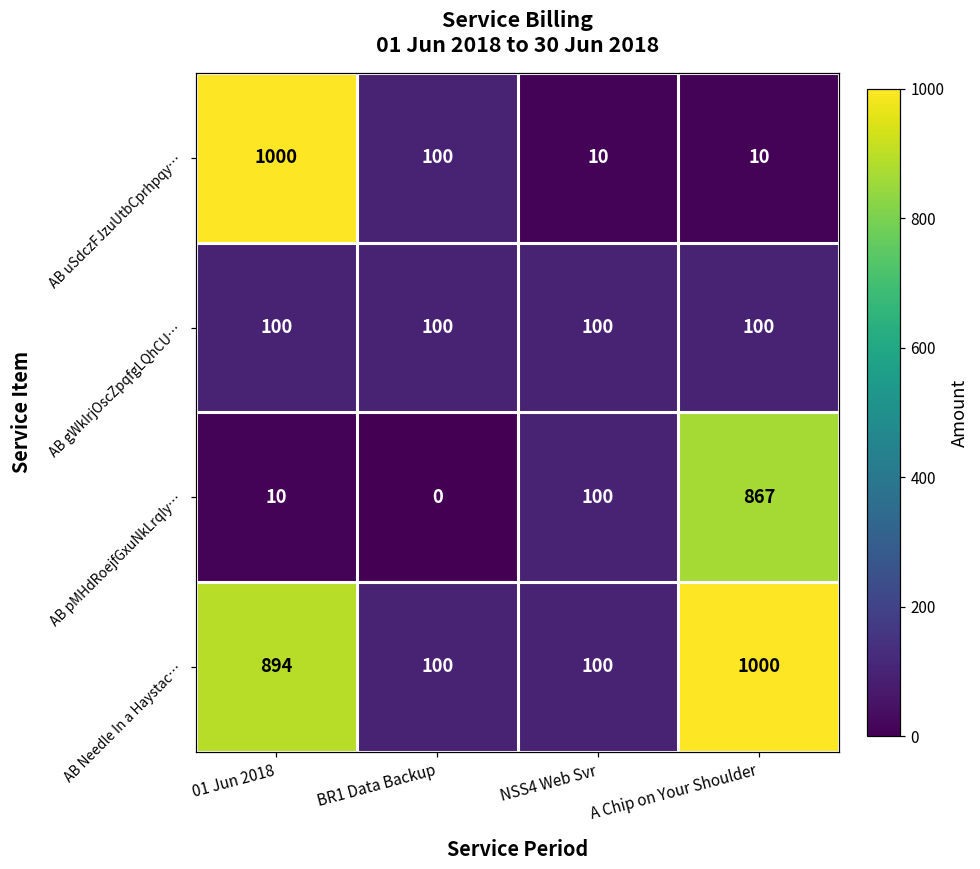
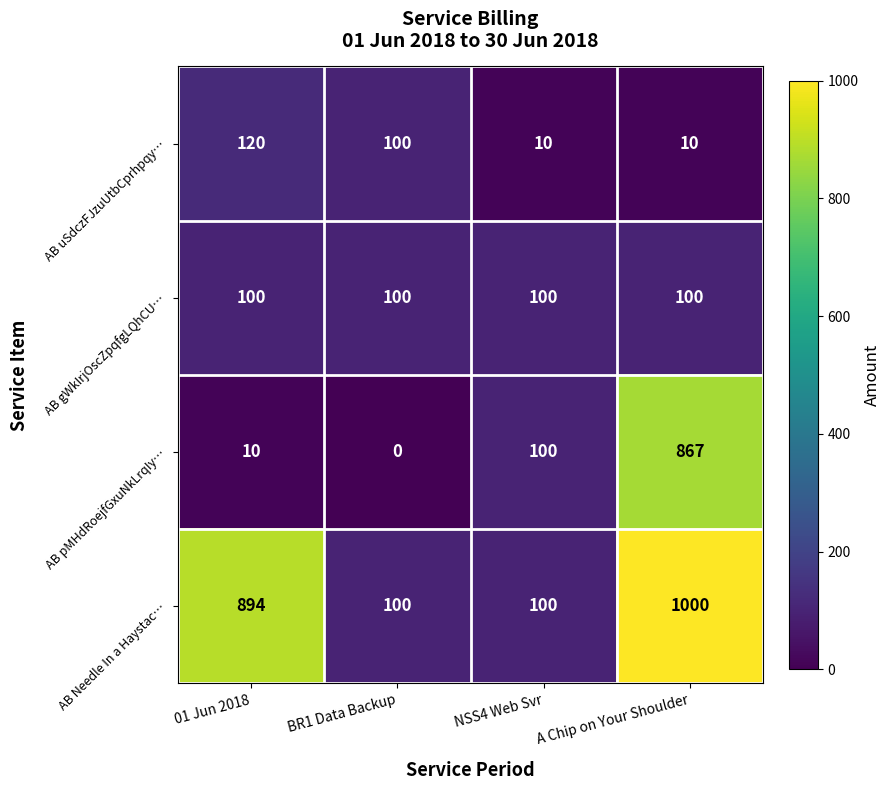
  {
    "AB uSdczFJzuUtbCprhpqy…": {
-     "01 Jun 2018": 1000,
+     "01 Jun 2018": 120,
      "BR1 Data Backup": 100,
      "NSS4 Web Svr": 10,
      "A Chip on Your Shoulder": 10
    },
    "AB gWkIrjOscZpqfgLQhCU…": {
      "01 Jun 2018": 100,
      "BR1 Data Backup": 100,
      "NSS4 Web Svr": 100,
      "A Chip on Your Shoulder": 100
    },
    "AB pMHdRoejfGxuNkLrqIy…": {
      "01 Jun 2018": 10,
      "BR1 Data Backup": 0,
      "NSS4 Web Svr": 100,
      "A Chip on Your Shoulder": 867
    },
    "AB Needle In a Haystac…": {
      "01 Jun 2018": 894,
      "BR1 Data Backup": 100,
      "NSS4 Web Svr": 100,
      "A Chip on Your Shoulder": 1000
    }
  }
